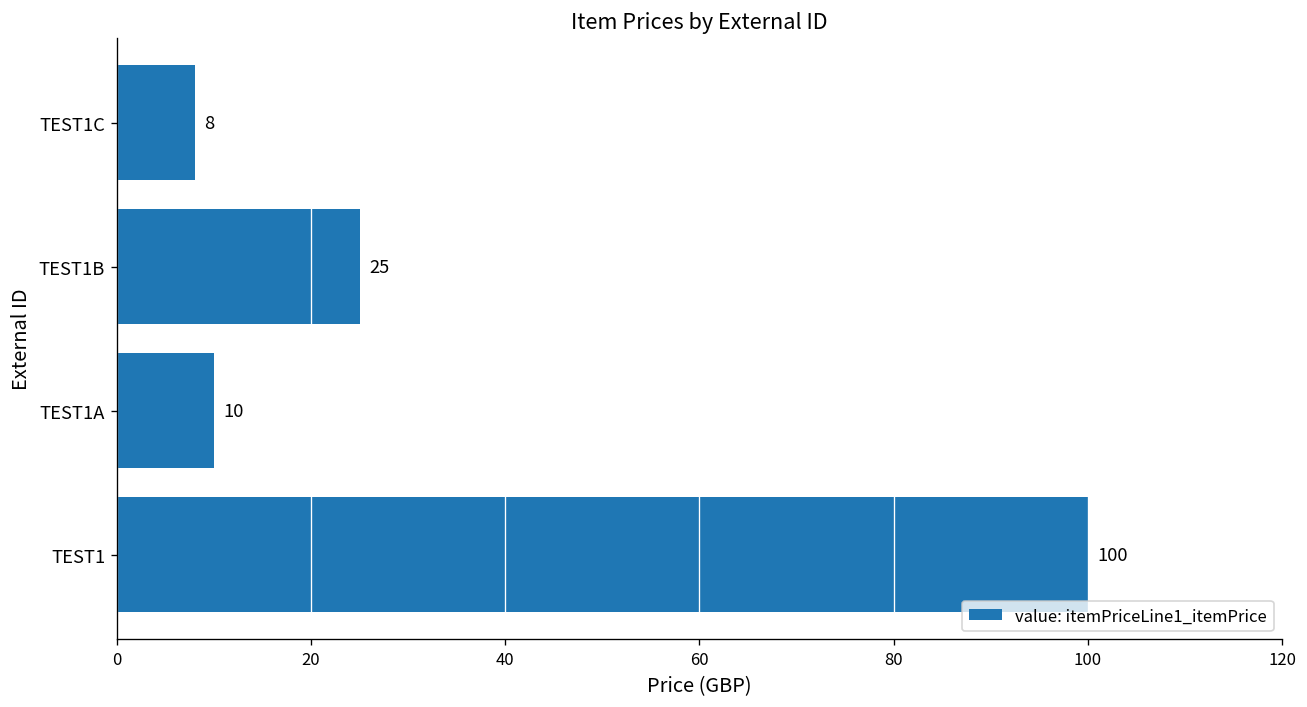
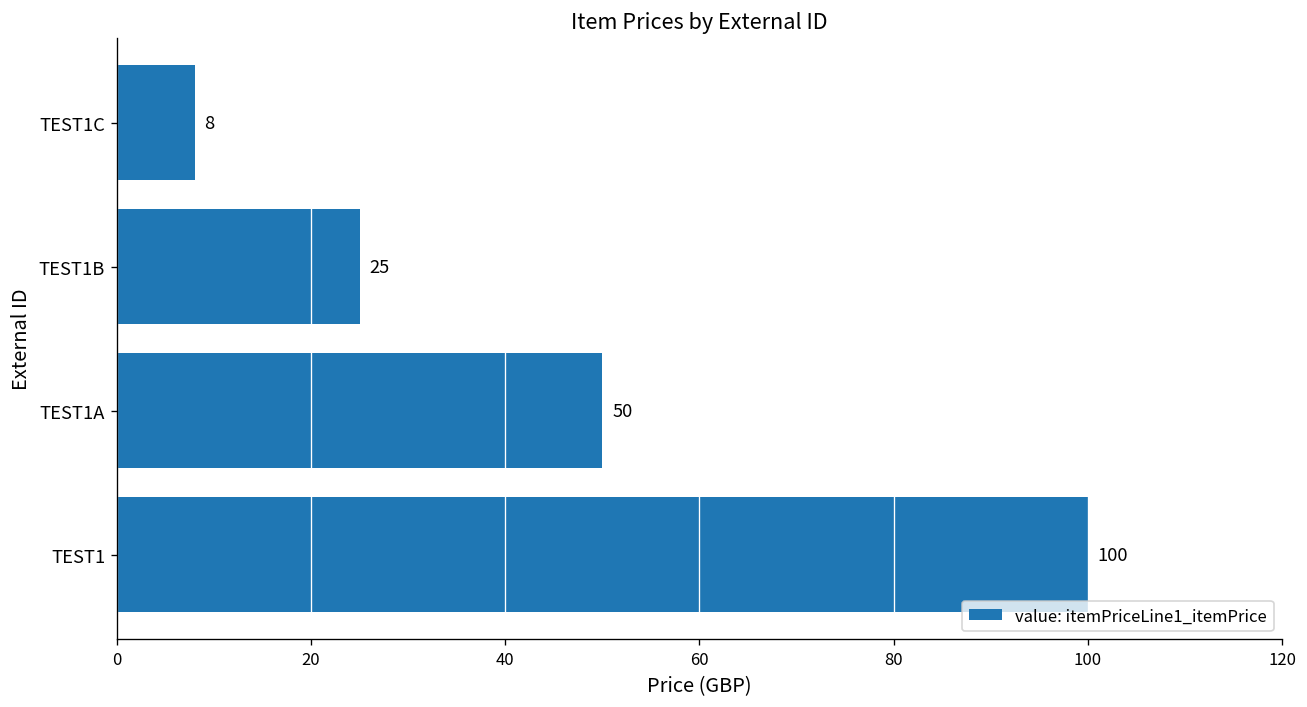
  {
    "TEST1C": 8,
    "TEST1B": 25,
-   "TEST1A": 10,
+   "TEST1A": 50,
    "TEST1": 100
  }
